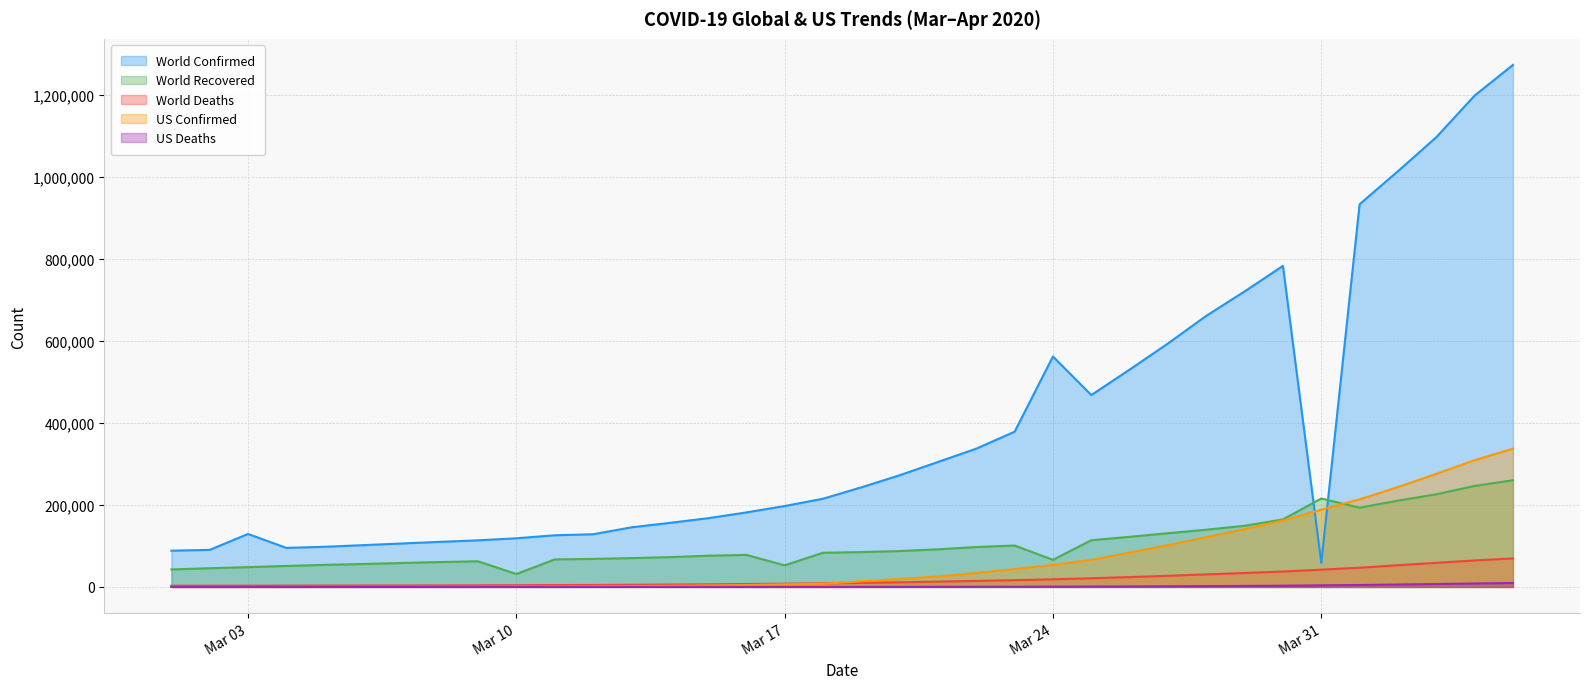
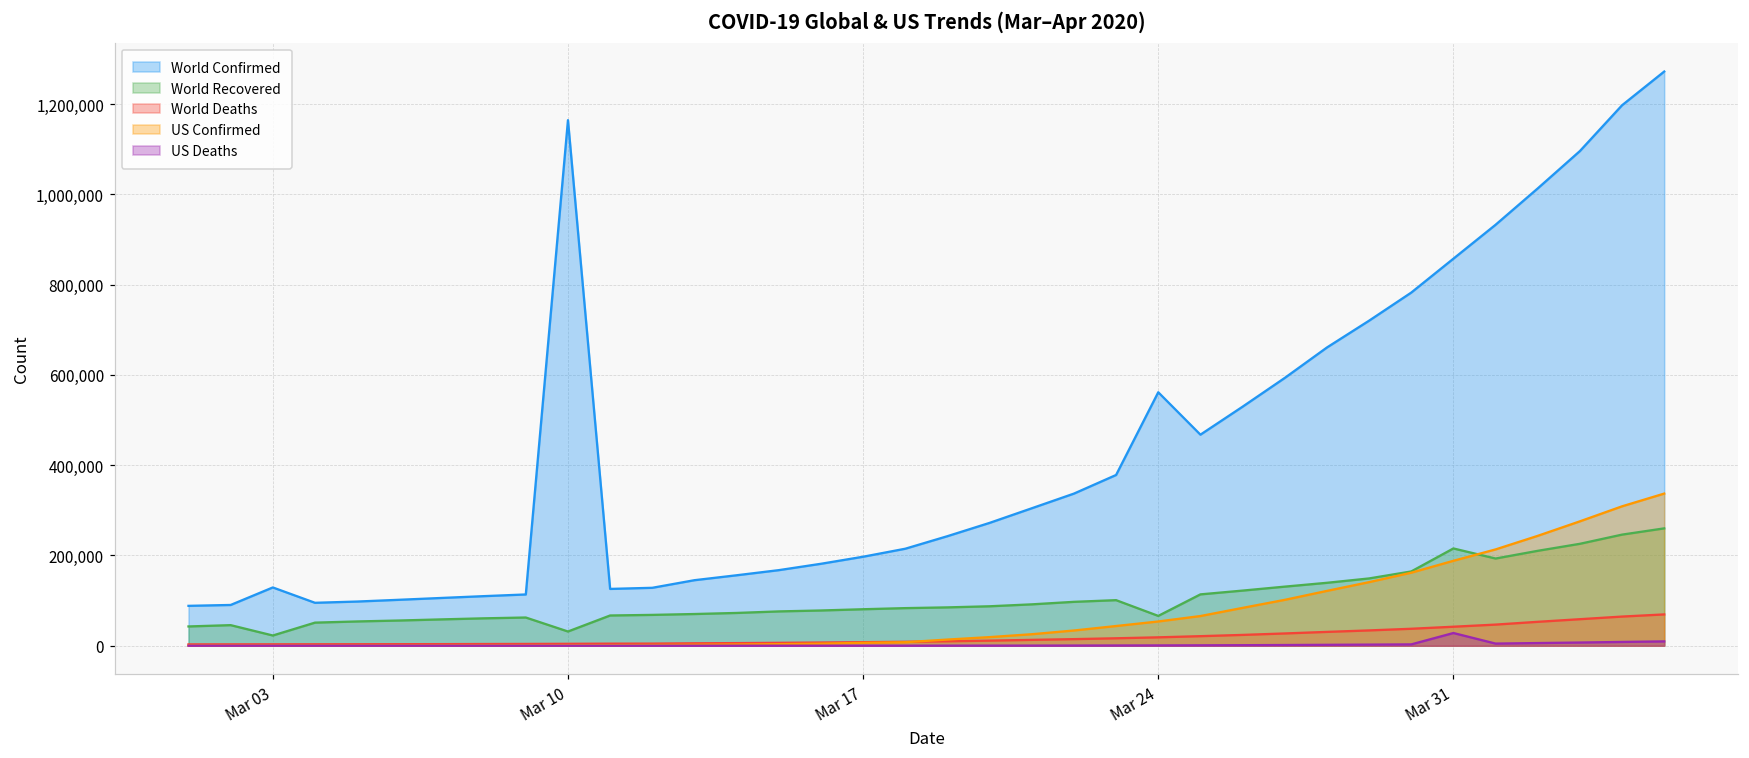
  {
    "World Confirmed": {
      "Mar 03": "130,000",
-     "Mar 10": "120,000",
+     "Mar 10": "1,160,000",
      "Mar 17": "200,000",
      "Mar 24": "560,000",
-     "Mar 31": "60,000"
+     "Mar 31": "860,000"
    },
    "World Recovered": {
-     "Mar 03": "50,000",
+     "Mar 03": "20,000",
      "Mar 10": "30,000",
-     "Mar 17": "50,000",
+     "Mar 17": "80,000",
      "Mar 24": "70,000",
      "Mar 31": "220,000"
    },
    "US Deaths": {
      "Mar 17": "0",
      "Mar 24": "0",
-     "Mar 31": "0"
+     "Mar 31": "30,000"
    }
  }
